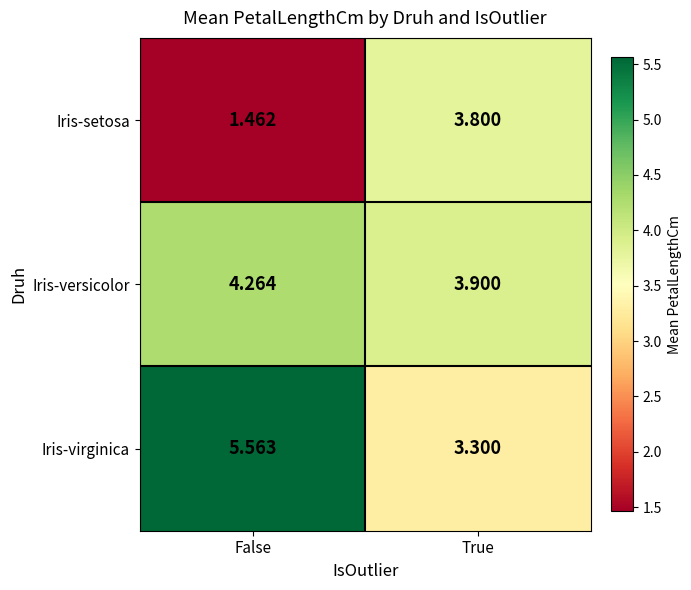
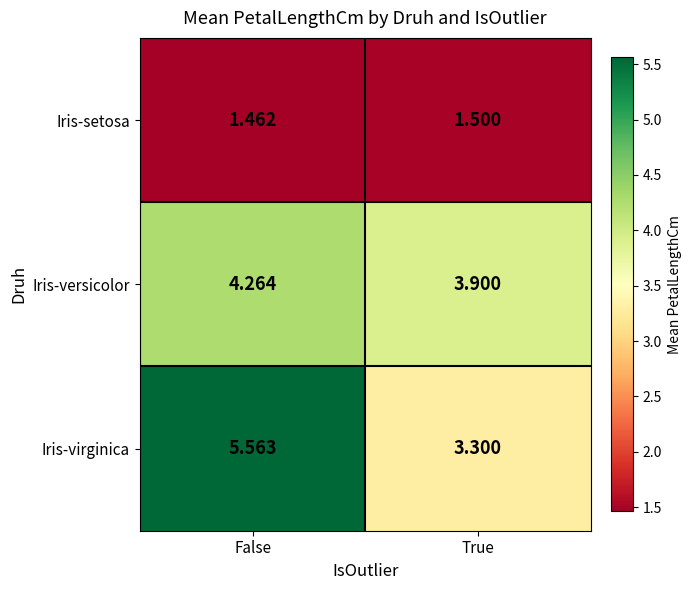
  {
    "Iris-setosa": {
      "False": 1.462,
-     "True": 3.800
+     "True": 1.500
    },
    "Iris-versicolor": {
      "False": 4.264,
      "True": 3.900
    },
    "Iris-virginica": {
      "False": 5.563,
      "True": 3.300
    }
  }
